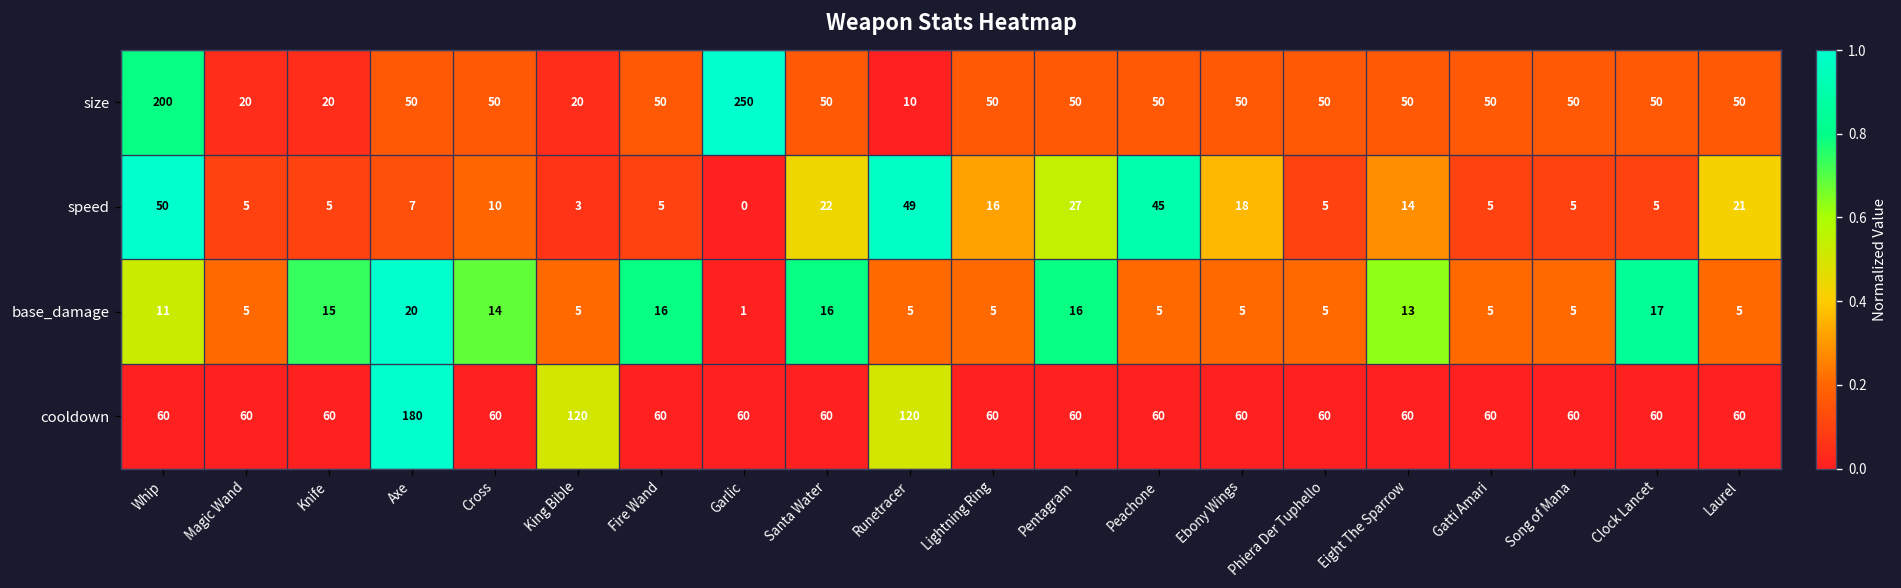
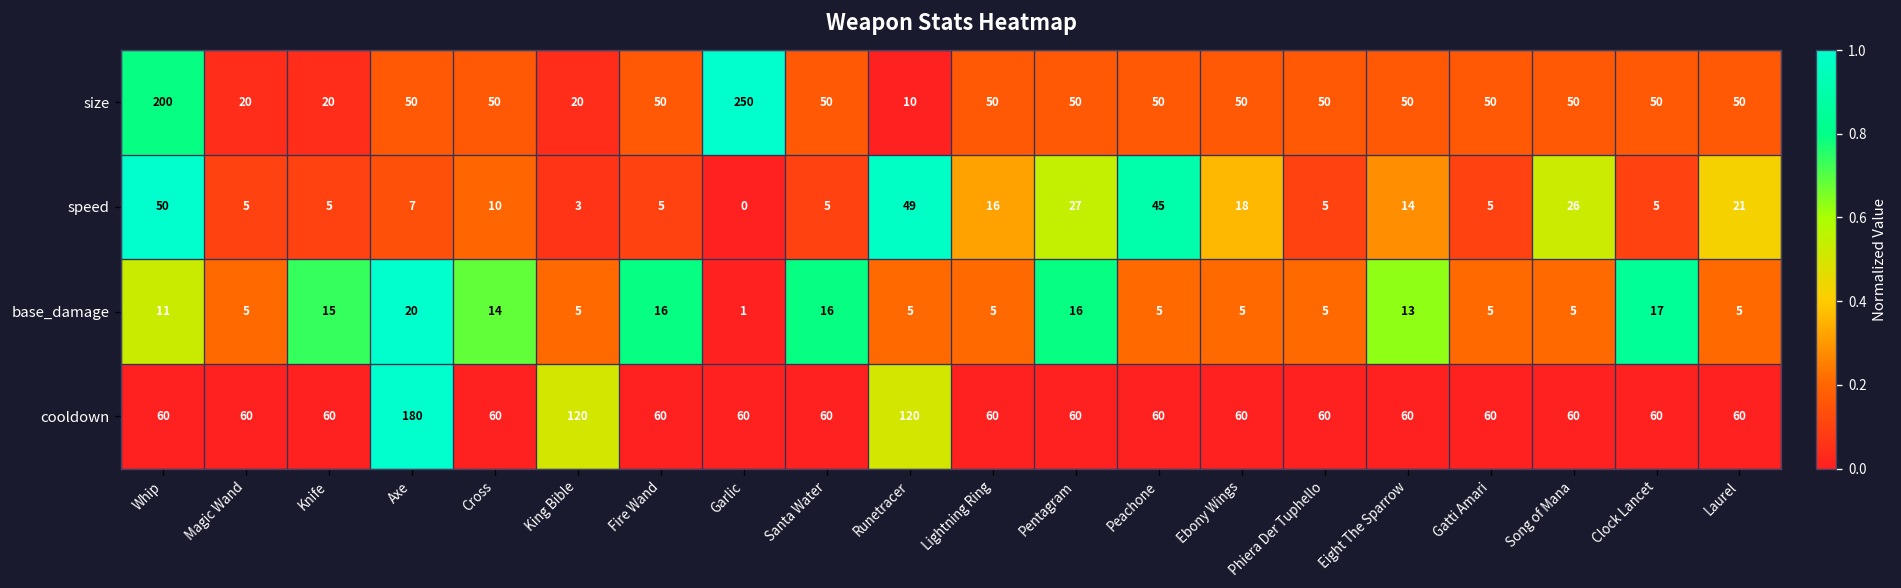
  {
    "size": {
      "Whip": 200,
      "Magic Wand": 20,
      "Knife": 20,
      "Axe": 50,
      "Cross": 50,
      "King Bible": 20,
      "Fire Wand": 50,
      "Garlic": 250,
      "Santa Water": 50,
      "Runetracer": 10,
      "Lightning Ring": 50,
      "Pentagram": 50,
      "Peachone": 50,
      "Ebony Wings": 50,
      "Phiera Der Tuphello": 50,
      "Eight The Sparrow": 50,
      "Gatti Amari": 50,
      "Song of Mana": 50,
      "Clock Lancet": 50,
      "Laurel": 50
    },
    "speed": {
      "Whip": 50,
      "Magic Wand": 5,
      "Knife": 5,
      "Axe": 7,
      "Cross": 10,
      "King Bible": 3,
      "Fire Wand": 5,
      "Garlic": 0,
-     "Santa Water": 22,
+     "Santa Water": 5,
      "Runetracer": 49,
      "Lightning Ring": 16,
      "Pentagram": 27,
      "Peachone": 45,
      "Ebony Wings": 18,
      "Phiera Der Tuphello": 5,
      "Eight The Sparrow": 14,
      "Gatti Amari": 5,
-     "Song of Mana": 5,
+     "Song of Mana": 26,
      "Clock Lancet": 5,
      "Laurel": 21
    },
    "base_damage": {
      "Whip": 11,
      "Magic Wand": 5,
      "Knife": 15,
      "Axe": 20,
      "Cross": 14,
      "King Bible": 5,
      "Fire Wand": 16,
      "Garlic": 1,
      "Santa Water": 16,
      "Runetracer": 5,
      "Lightning Ring": 5,
      "Pentagram": 16,
      "Peachone": 5,
      "Ebony Wings": 5,
      "Phiera Der Tuphello": 5,
      "Eight The Sparrow": 13,
      "Gatti Amari": 5,
      "Song of Mana": 5,
      "Clock Lancet": 17,
      "Laurel": 5
    },
    "cooldown": {
      "Whip": 60,
      "Magic Wand": 60,
      "Knife": 60,
      "Axe": 180,
      "Cross": 60,
      "King Bible": 120,
      "Fire Wand": 60,
      "Garlic": 60,
      "Santa Water": 60,
      "Runetracer": 120,
      "Lightning Ring": 60,
      "Pentagram": 60,
      "Peachone": 60,
      "Ebony Wings": 60,
      "Phiera Der Tuphello": 60,
      "Eight The Sparrow": 60,
      "Gatti Amari": 60,
      "Song of Mana": 60,
      "Clock Lancet": 60,
      "Laurel": 60
    }
  }
